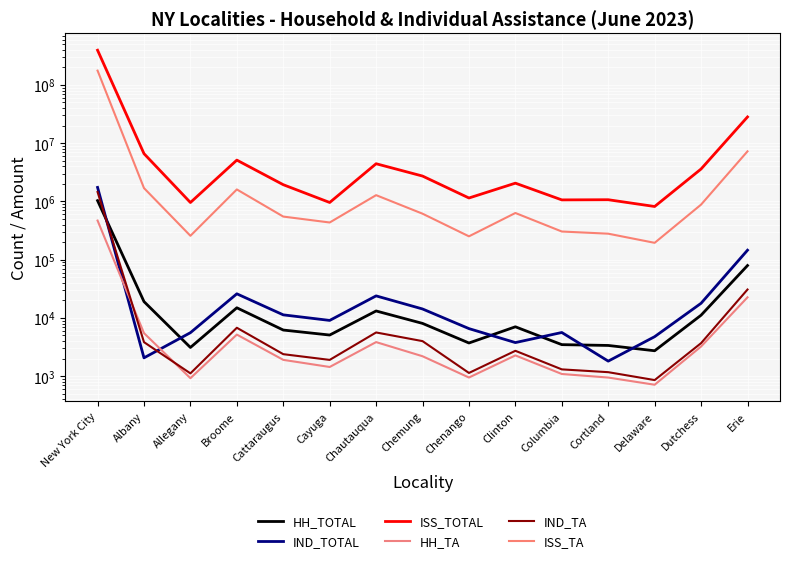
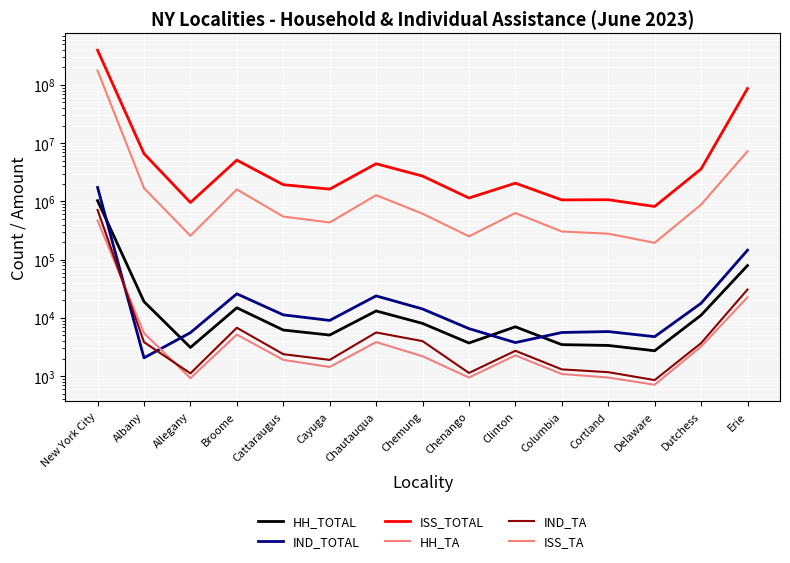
  {
    "HH_TOTAL": {
      "New York City": 1000000,
      "Albany": 19000,
      "Allegany": 3000,
      "Broome": 15000,
      "Cattaraugus": 6000,
      "Cayuga": 5000,
      "Chautauqua": 13000,
      "Chemung": 8000,
      "Chenango": 4000,
      "Clinton": 7000,
      "Columbia": 3000,
      "Cortland": 3000,
      "Delaware": 3000,
      "Dutchess": 11000,
      "Erie": 80000
    },
    "IND_TOTAL": {
      "New York City": 1700000,
      "Albany": 2100,
      "Allegany": 6000,
      "Broome": 30000,
      "Cattaraugus": 11000,
      "Cayuga": 9000,
      "Chautauqua": 24000,
      "Chemung": 14000,
      "Chenango": 7000,
      "Clinton": 4000,
      "Columbia": 6000,
-     "Cortland": 1800,
+     "Cortland": 6000,
      "Delaware": 5000,
      "Dutchess": 18000,
      "Erie": 150000
    },
    "ISS_TOTAL": {
      "New York City": 400000000,
      "Albany": 7000000,
      "Allegany": 1000000,
      "Broome": 5000000,
      "Cattaraugus": 1900000,
-     "Cayuga": 1000000,
+     "Cayuga": 1600000,
      "Chautauqua": 4000000,
      "Chemung": 3000000,
      "Chenango": 1100000,
      "Clinton": 2100000,
      "Columbia": 1100000,
      "Cortland": 1100000,
      "Delaware": 800000,
      "Dutchess": 4000000,
-     "Erie": 30000000
+     "Erie": 90000000
    },
    "IND_TA": {
-     "New York City": 1500000,
+     "New York City": 700000,
      "Albany": 4000,
      "Allegany": 1100,
      "Broome": 7000,
      "Cattaraugus": 2400,
      "Cayuga": 1900,
      "Chautauqua": 6000,
      "Chemung": 4000,
      "Chenango": 1100,
      "Clinton": 3000,
      "Columbia": 1300,
      "Cortland": 1200,
      "Delaware": 900,
      "Dutchess": 4000,
      "Erie": 30000
    }
  }
